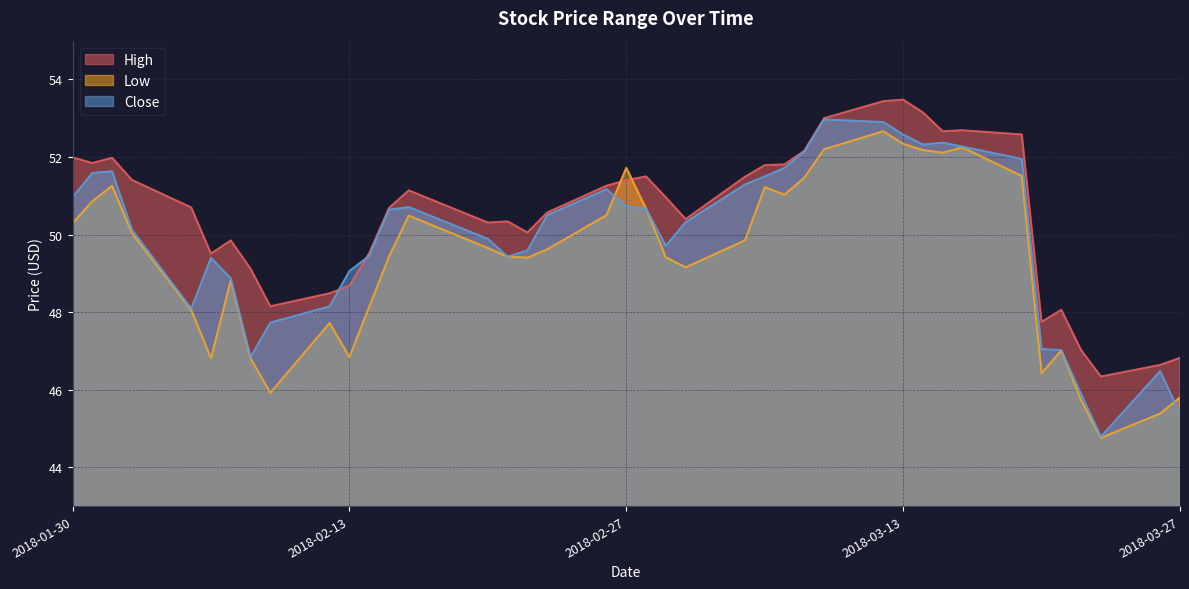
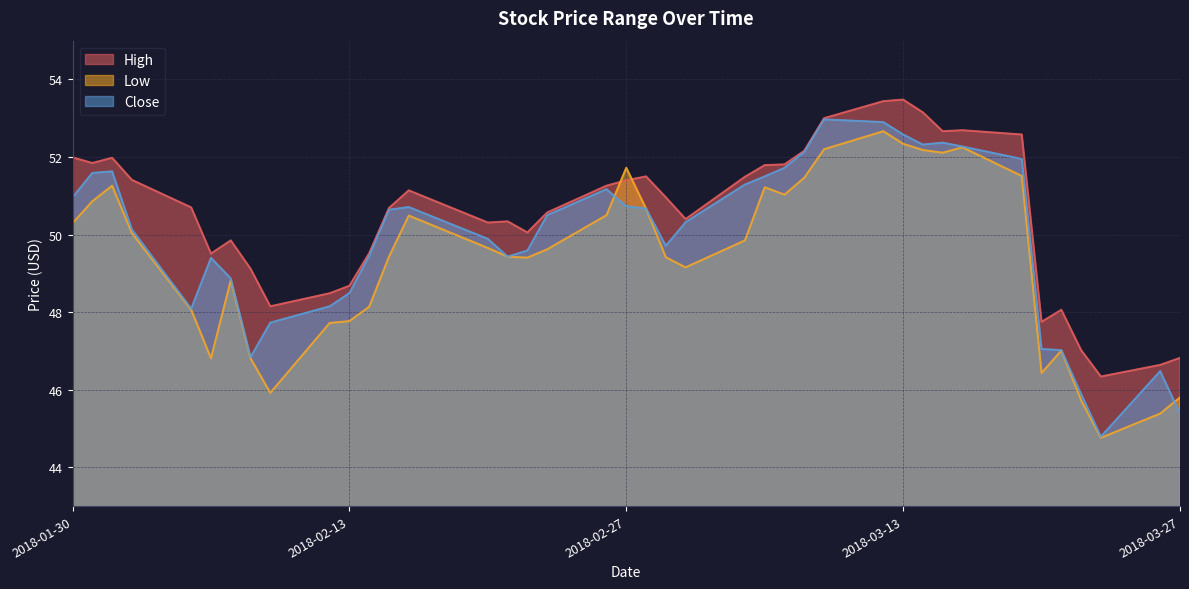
  {
    "High": {
      "2018-01-30": 52.0,
      "2018-02-13": 48.7,
      "2018-02-27": 51.4,
      "2018-03-13": 53.5,
      "2018-03-27": 46.8
    },
    "Low": {
      "2018-01-30": 50.3,
-     "2018-02-13": 46.8,
+     "2018-02-13": 47.8,
      "2018-02-27": 51.7,
      "2018-03-13": 52.3,
      "2018-03-27": 45.8
    },
    "Close": {
      "2018-01-30": 51.0,
-     "2018-02-13": 49.1,
+     "2018-02-13": 48.5,
      "2018-02-27": 50.7,
      "2018-03-13": 52.6,
      "2018-03-27": 45.4
    }
  }
